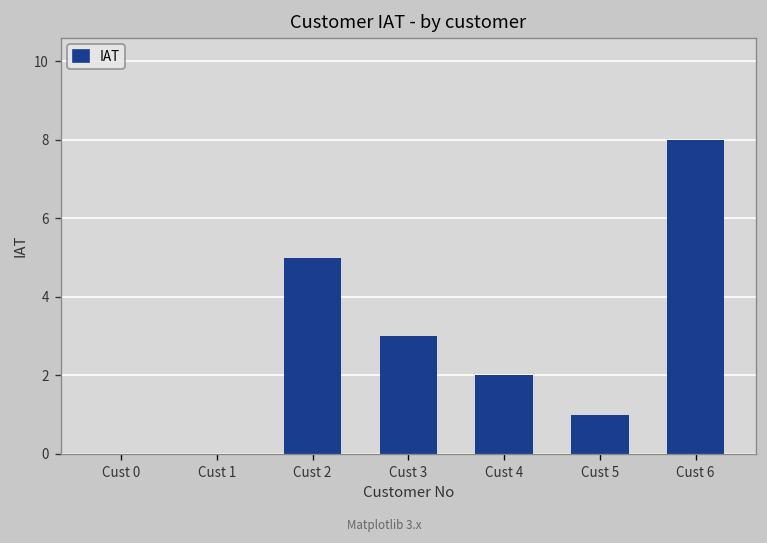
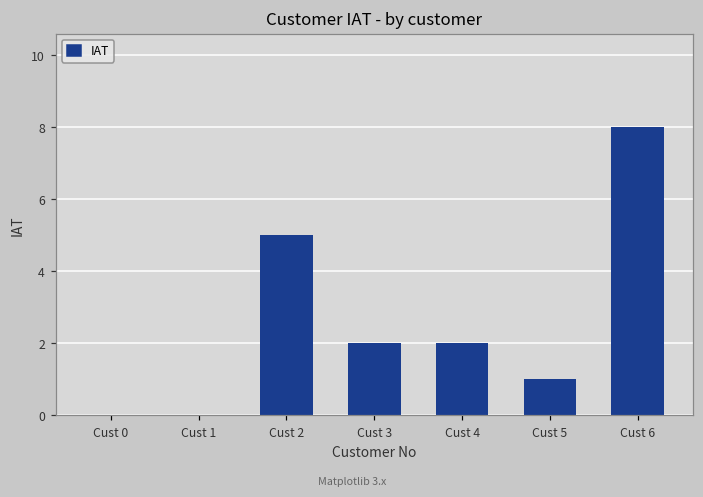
  {
    "Cust 0": 0,
    "Cust 1": 0,
    "Cust 2": 5,
-   "Cust 3": 3,
+   "Cust 3": 2,
    "Cust 4": 2,
    "Cust 5": 1,
    "Cust 6": 8
  }
